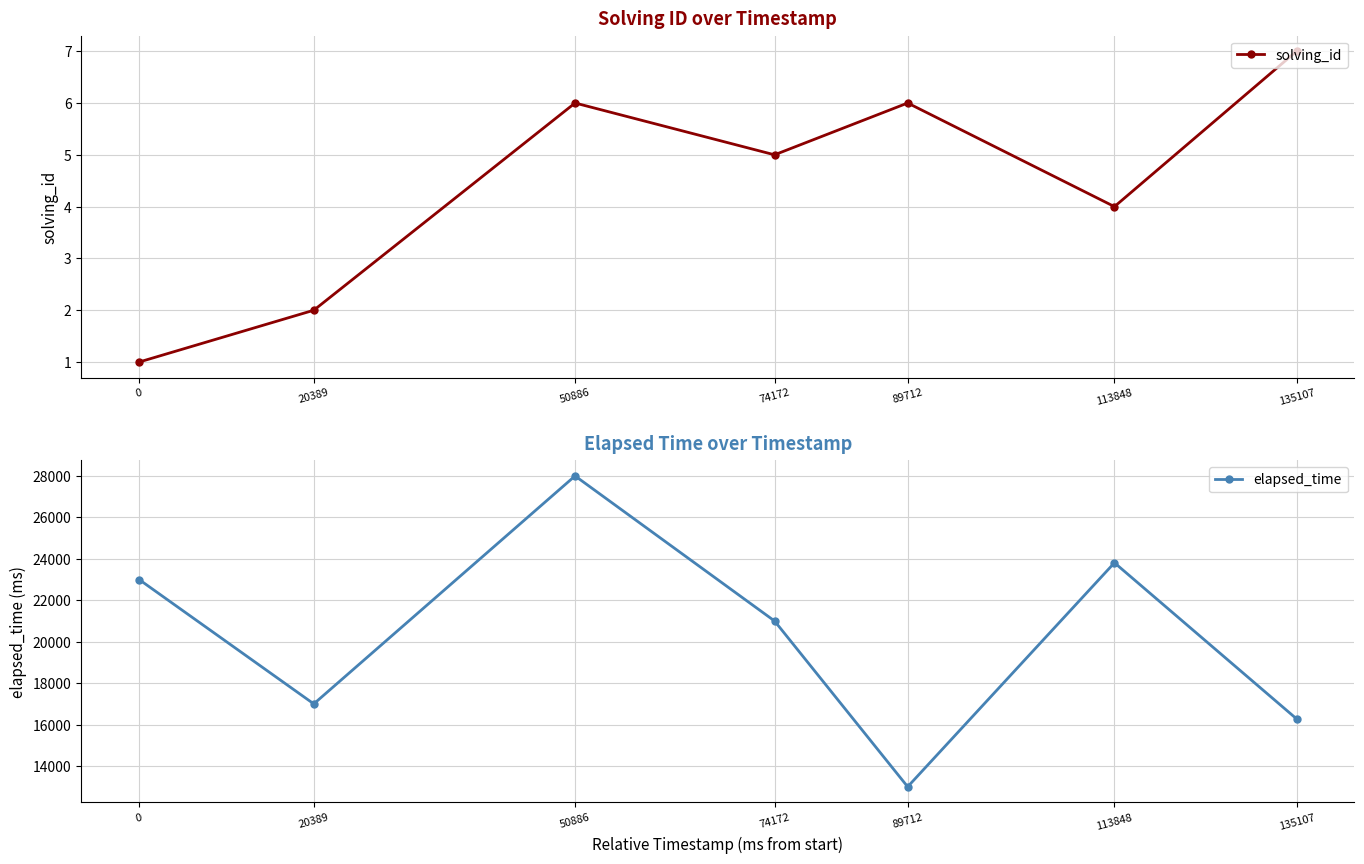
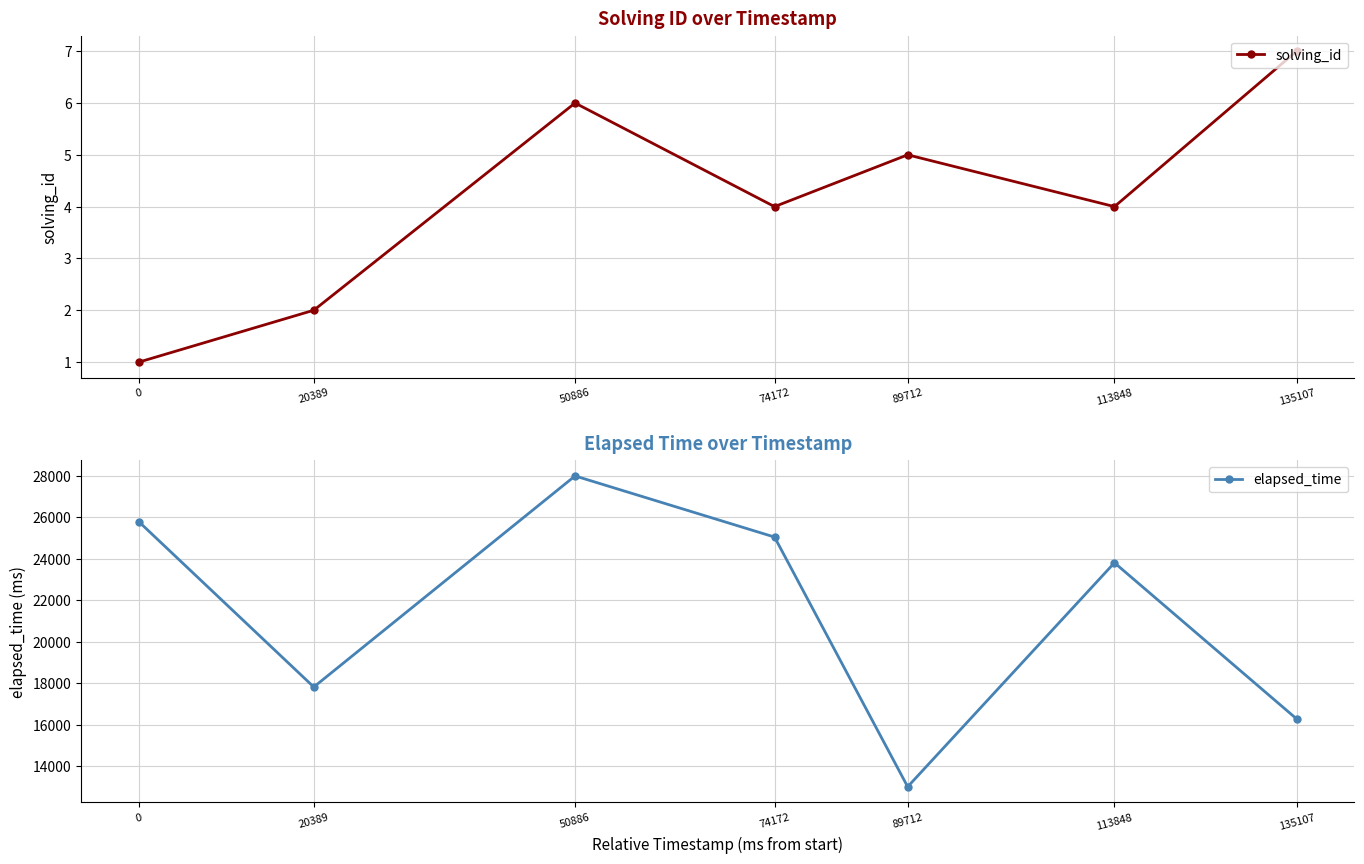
  {
    "Solving ID over Timestamp": {
      "0": 1,
      "20389": 2,
      "50886": 6,
-     "74172": 5,
-     "89712": 6,
+     "74172": 4,
+     "89712": 5,
      "113848": 4
    },
    "Elapsed Time over Timestamp": {
-     "0": 23000,
-     "20389": 17000,
+     "0": 25800,
+     "20389": 17800,
      "50886": 28000,
-     "74172": 21000,
+     "74172": 25100,
      "89712": 13000,
      "113848": 23800,
      "135107": 16300
    }
  }
